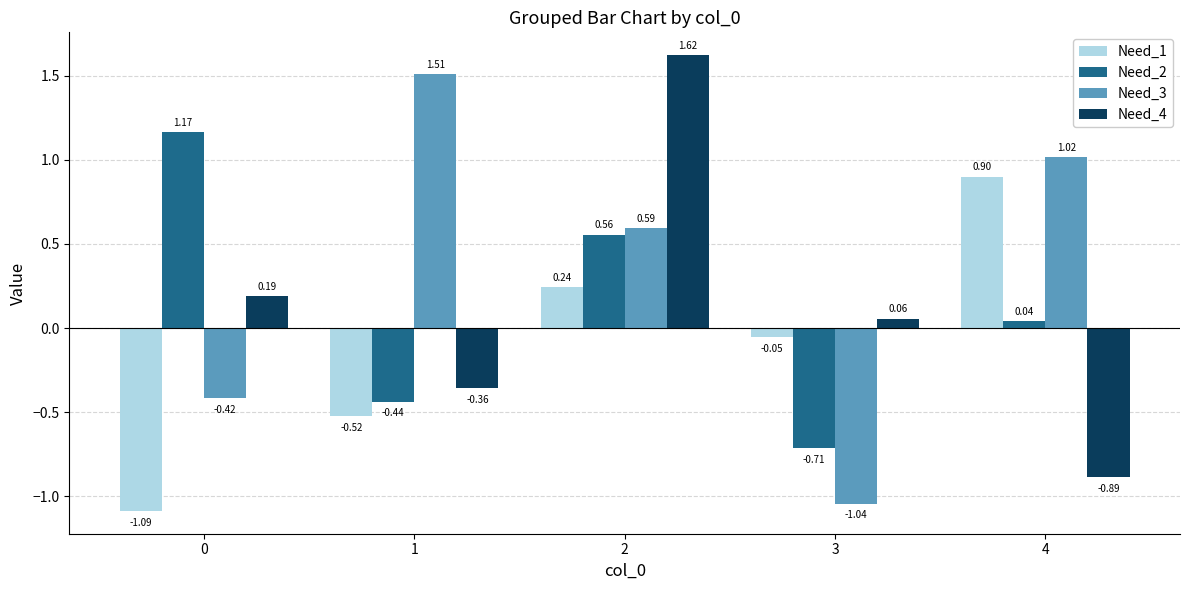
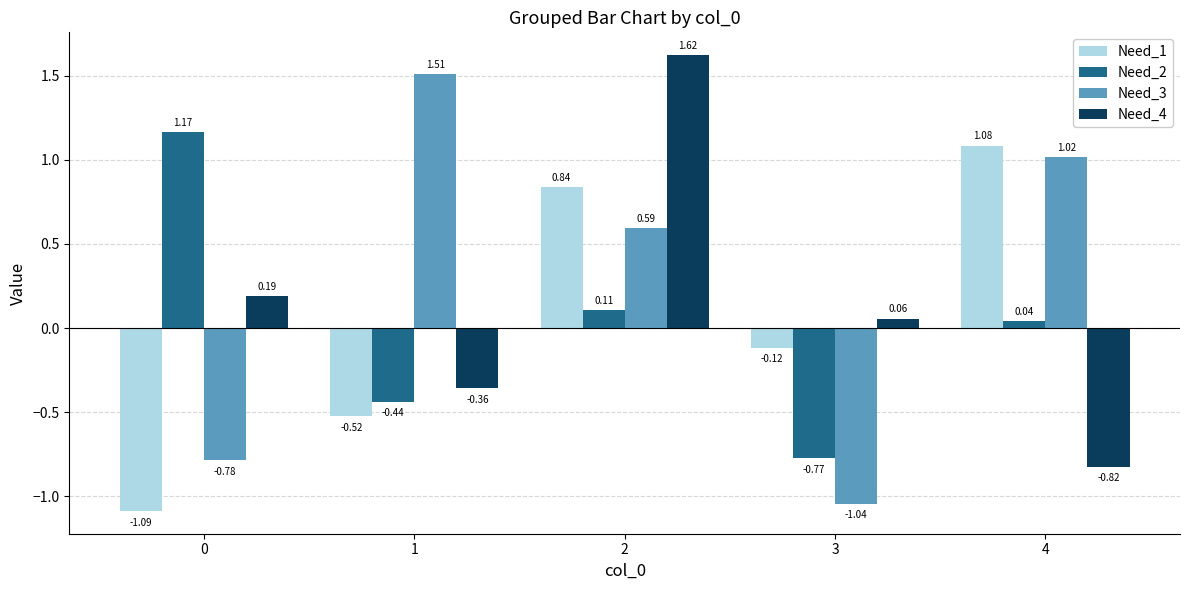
  {
    "Need_1": {
      "0": -1.09,
      "1": -0.52,
-     "2": 0.24,
-     "3": -0.05,
-     "4": 0.90
+     "2": 0.84,
+     "3": -0.12,
+     "4": 1.08
    },
    "Need_2": {
      "0": 1.17,
      "1": -0.44,
-     "2": 0.56,
-     "3": -0.71,
+     "2": 0.11,
+     "3": -0.77,
      "4": 0.04
    },
    "Need_3": {
-     "0": -0.42,
+     "0": -0.78,
      "1": 1.51,
      "2": 0.59,
      "3": -1.04,
      "4": 1.02
    },
    "Need_4": {
      "0": 0.19,
      "1": -0.36,
      "2": 1.62,
      "3": 0.06,
-     "4": -0.89
+     "4": -0.82
    }
  }
